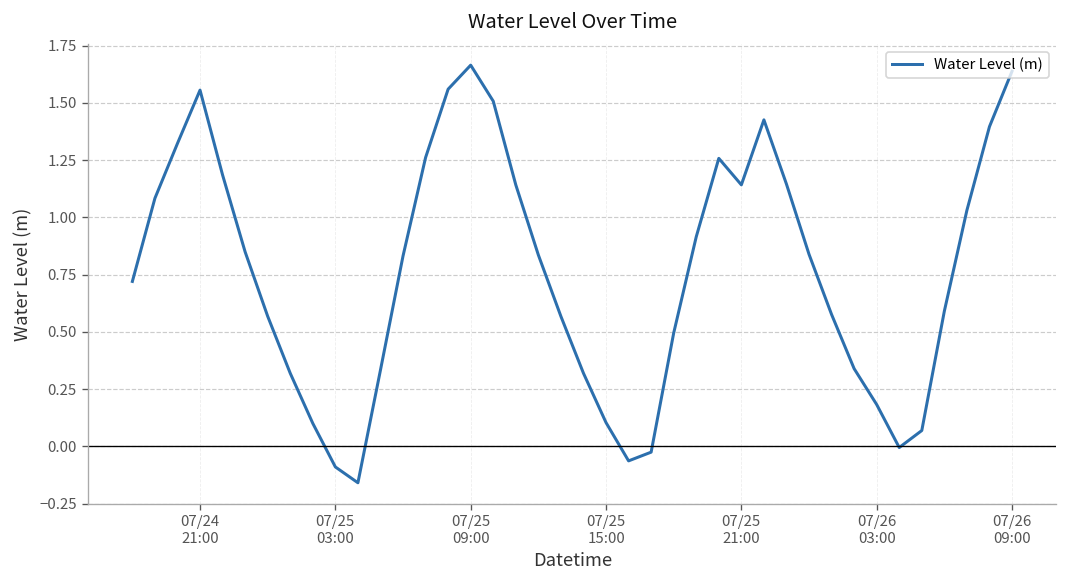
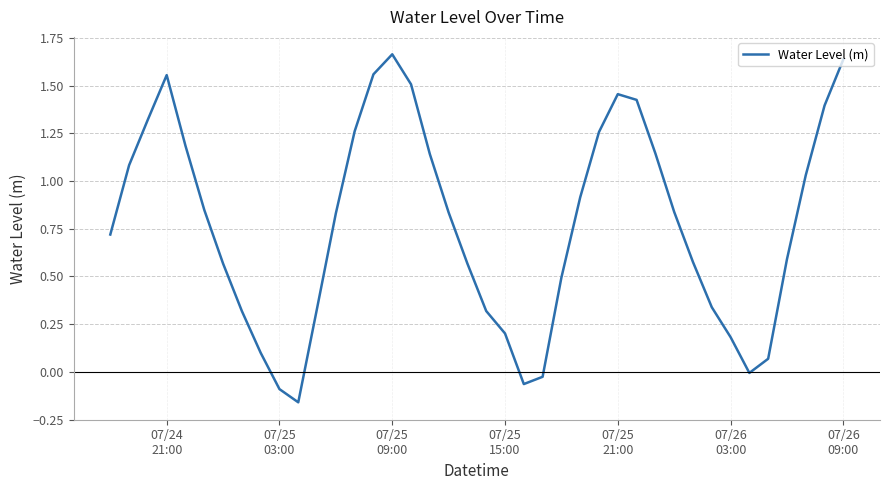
  {
    "07/24 21:00": 1.56,
    "07/25 03:00": -0.09,
    "07/25 09:00": 1.66,
-   "07/25 15:00": 0.10,
-   "07/25 21:00": 1.14,
+   "07/25 15:00": 0.20,
+   "07/25 21:00": 1.46,
    "07/26 03:00": 0.18
  }
